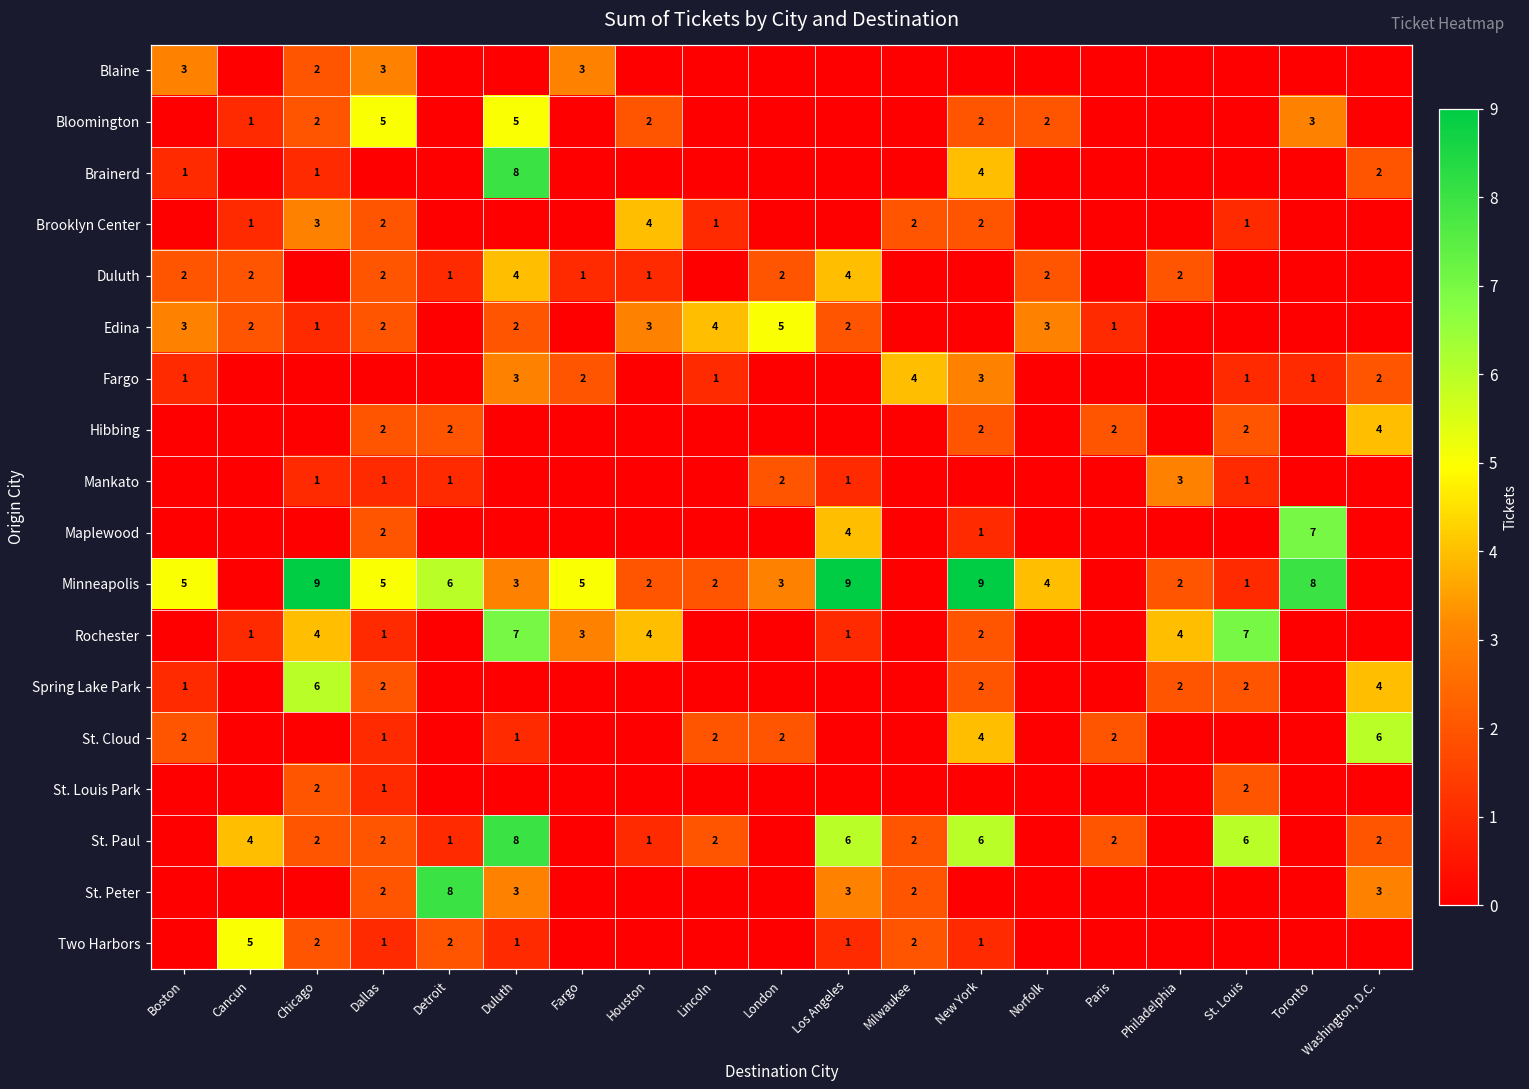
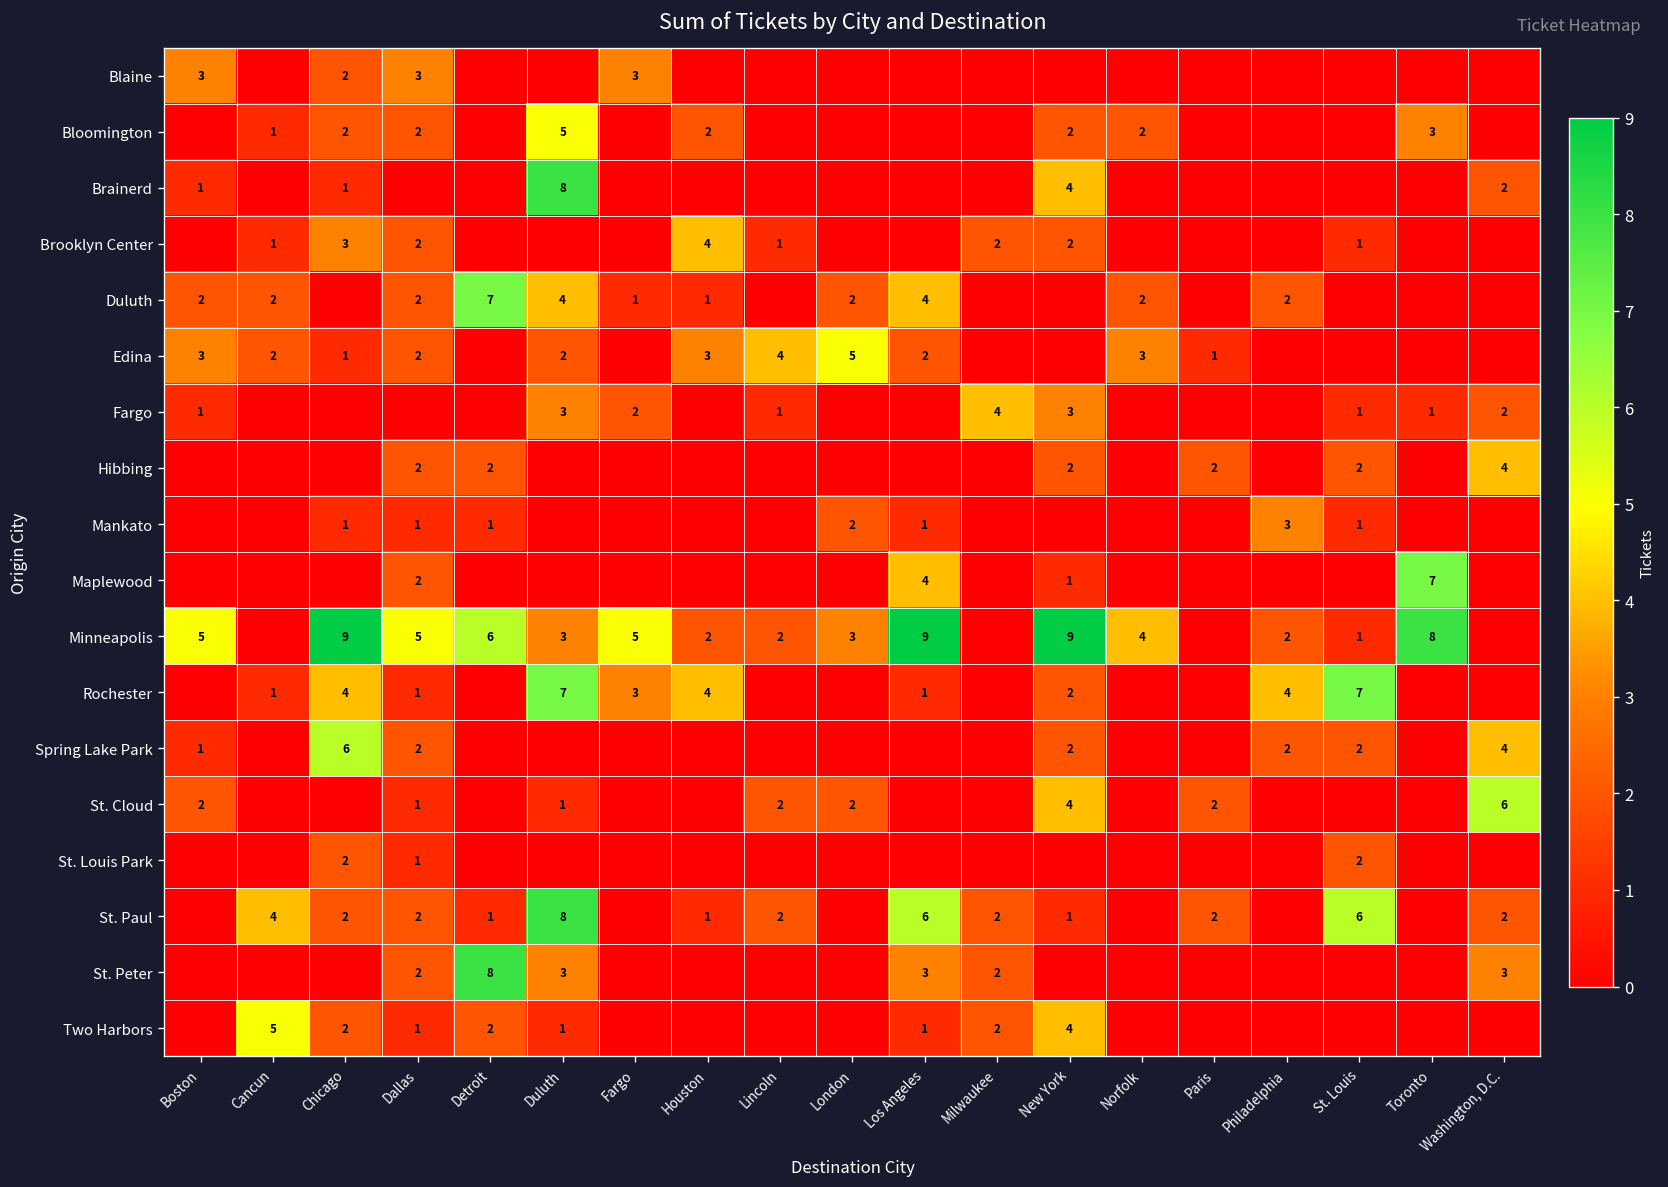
  {
    "Blaine": {
      "Boston": 3,
      "Chicago": 2,
      "Dallas": 3,
      "Fargo": 3
    },
    "Bloomington": {
      "Cancun": 1,
      "Chicago": 2,
-     "Dallas": 5,
+     "Dallas": 2,
      "Duluth": 5,
      "Houston": 2,
      "New York": 2,
      "Norfolk": 2,
      "Toronto": 3
    },
    "Brainerd": {
      "Boston": 1,
      "Chicago": 1,
      "Duluth": 8,
      "New York": 4,
      "Washington, D.C.": 2
    },
    "Brooklyn Center": {
      "Cancun": 1,
      "Chicago": 3,
      "Dallas": 2,
      "Houston": 4,
      "Lincoln": 1,
      "Milwaukee": 2,
      "New York": 2,
      "St. Louis": 1
    },
    "Duluth": {
      "Boston": 2,
      "Cancun": 2,
      "Dallas": 2,
-     "Detroit": 1,
+     "Detroit": 7,
      "Duluth": 4,
      "Fargo": 1,
      "Houston": 1,
      "London": 2,
      "Los Angeles": 4,
      "Norfolk": 2,
      "Philadelphia": 2
    },
    "Edina": {
      "Boston": 3,
      "Cancun": 2,
      "Chicago": 1,
      "Dallas": 2,
      "Duluth": 2,
      "Houston": 3,
      "Lincoln": 4,
      "London": 5,
      "Los Angeles": 2,
      "Norfolk": 3,
      "Paris": 1
    },
    "Fargo": {
      "Boston": 1,
      "Duluth": 3,
      "Fargo": 2,
      "Lincoln": 1,
      "Milwaukee": 4,
      "New York": 3,
      "St. Louis": 1,
      "Toronto": 1,
      "Washington, D.C.": 2
    },
    "Hibbing": {
      "Dallas": 2,
      "Detroit": 2,
      "New York": 2,
      "Paris": 2,
      "St. Louis": 2,
      "Washington, D.C.": 4
    },
    "Mankato": {
      "Chicago": 1,
      "Dallas": 1,
      "Detroit": 1,
      "London": 2,
      "Los Angeles": 1,
      "Philadelphia": 3,
      "St. Louis": 1
    },
    "Maplewood": {
      "Dallas": 2,
      "Los Angeles": 4,
      "New York": 1,
      "Toronto": 7
    },
    "Minneapolis": {
      "Boston": 5,
      "Chicago": 9,
      "Dallas": 5,
      "Detroit": 6,
      "Duluth": 3,
      "Fargo": 5,
      "Houston": 2,
      "Lincoln": 2,
      "London": 3,
      "Los Angeles": 9,
      "New York": 9,
      "Norfolk": 4,
      "Philadelphia": 2,
      "St. Louis": 1,
      "Toronto": 8
    },
    "Rochester": {
      "Cancun": 1,
      "Chicago": 4,
      "Dallas": 1,
      "Duluth": 7,
      "Fargo": 3,
      "Houston": 4,
      "Los Angeles": 1,
      "New York": 2,
      "Philadelphia": 4,
      "St. Louis": 7
    },
    "Spring Lake Park": {
      "Boston": 1,
      "Chicago": 6,
      "Dallas": 2,
      "New York": 2,
      "Philadelphia": 2,
      "St. Louis": 2,
      "Washington, D.C.": 4
    },
    "St. Cloud": {
      "Boston": 2,
      "Dallas": 1,
      "Duluth": 1,
      "Lincoln": 2,
      "London": 2,
      "New York": 4,
      "Paris": 2,
      "Washington, D.C.": 6
    },
    "St. Louis Park": {
      "Chicago": 2,
      "Dallas": 1,
      "St. Louis": 2
    },
    "St. Paul": {
      "Cancun": 4,
      "Chicago": 2,
      "Dallas": 2,
      "Detroit": 1,
      "Duluth": 8,
      "Houston": 1,
      "Lincoln": 2,
      "Los Angeles": 6,
      "Milwaukee": 2,
-     "New York": 6,
+     "New York": 1,
      "Paris": 2,
      "St. Louis": 6,
      "Washington, D.C.": 2
    },
    "St. Peter": {
      "Dallas": 2,
      "Detroit": 8,
      "Duluth": 3,
      "Los Angeles": 3,
      "Milwaukee": 2,
      "Washington, D.C.": 3
    },
    "Two Harbors": {
      "Cancun": 5,
      "Chicago": 2,
      "Dallas": 1,
      "Detroit": 2,
      "Duluth": 1,
      "Los Angeles": 1,
      "Milwaukee": 2,
-     "New York": 1
+     "New York": 4
    }
  }
